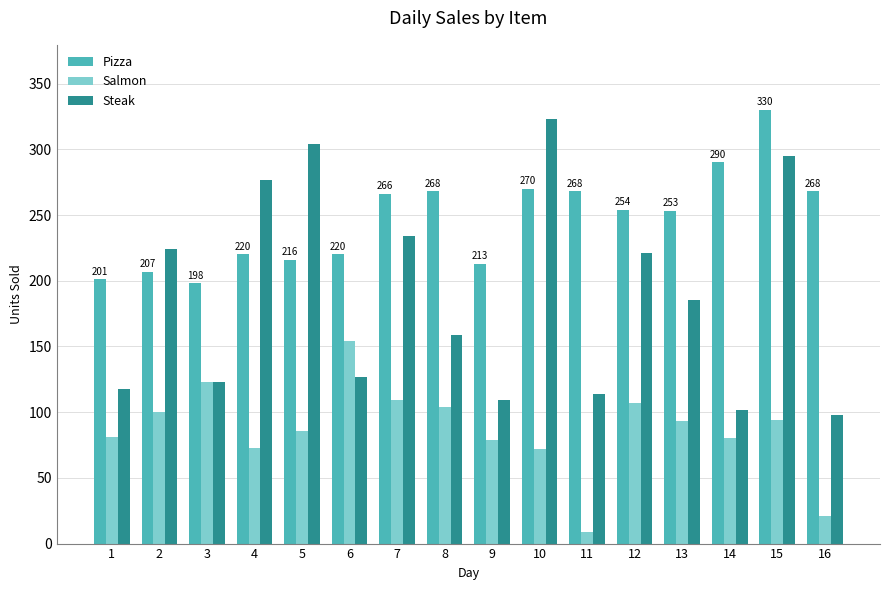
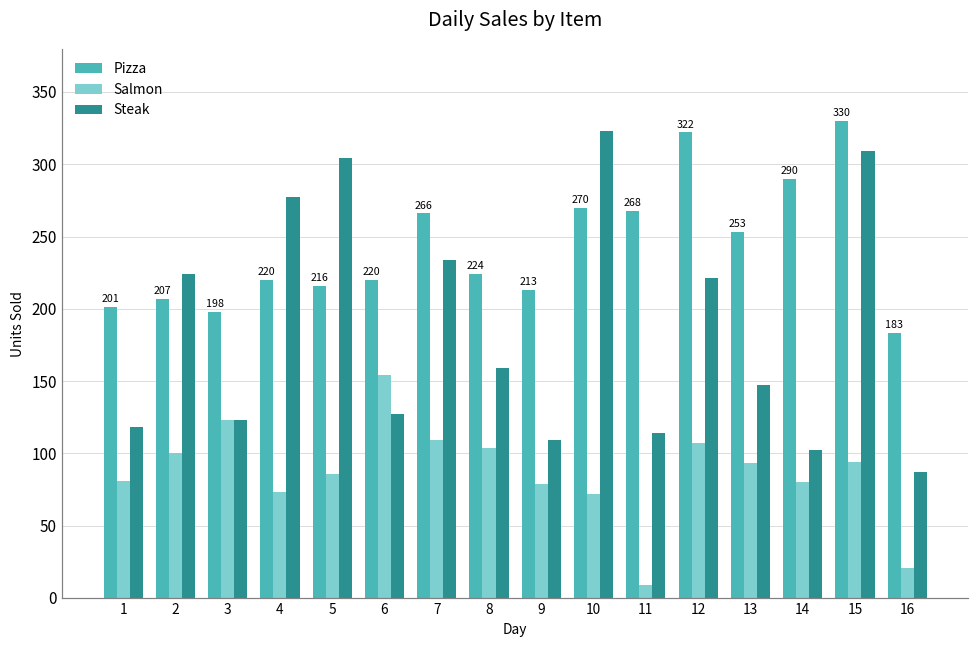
  {
    "Pizza": {
      "1": 201,
      "2": 207,
      "3": 198,
      "4": 220,
      "5": 216,
      "6": 220,
      "7": 266,
-     "8": 268,
+     "8": 224,
      "9": 213,
      "10": 270,
      "11": 268,
-     "12": 254,
+     "12": 322,
      "13": 253,
      "14": 290,
      "15": 330,
-     "16": 268
+     "16": 183
    },
    "Salmon": {
      "1": 81,
      "2": 100,
      "3": 123,
      "4": 73,
      "5": 86,
      "6": 154,
      "7": 109,
      "8": 104,
      "9": 79,
      "10": 72,
      "11": 9,
      "12": 107,
      "13": 93,
      "14": 80,
      "15": 94,
      "16": 21
    },
    "Steak": {
      "1": 118,
      "2": 224,
      "3": 123,
      "4": 277,
      "5": 304,
      "6": 127,
      "7": 234,
      "8": 159,
      "9": 109,
      "10": 323,
      "11": 114,
      "12": 221,
-     "13": 185,
+     "13": 147,
      "14": 102,
-     "15": 295,
-     "16": 98
+     "15": 309,
+     "16": 87
    }
  }
